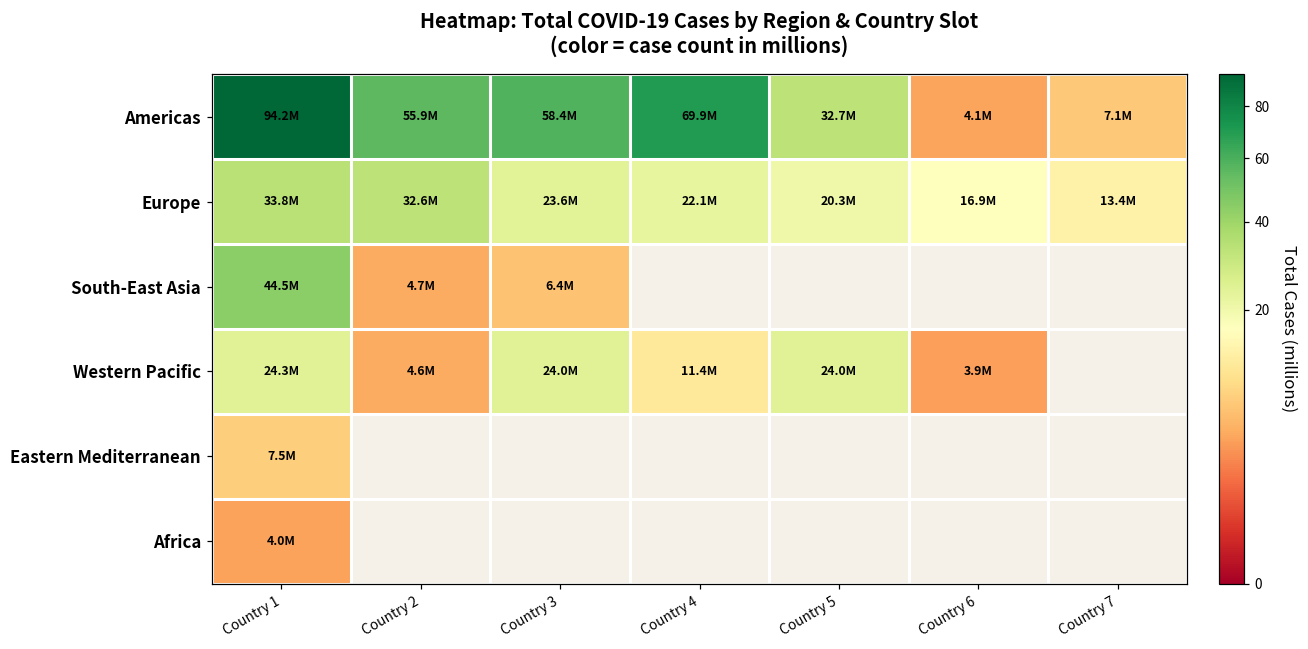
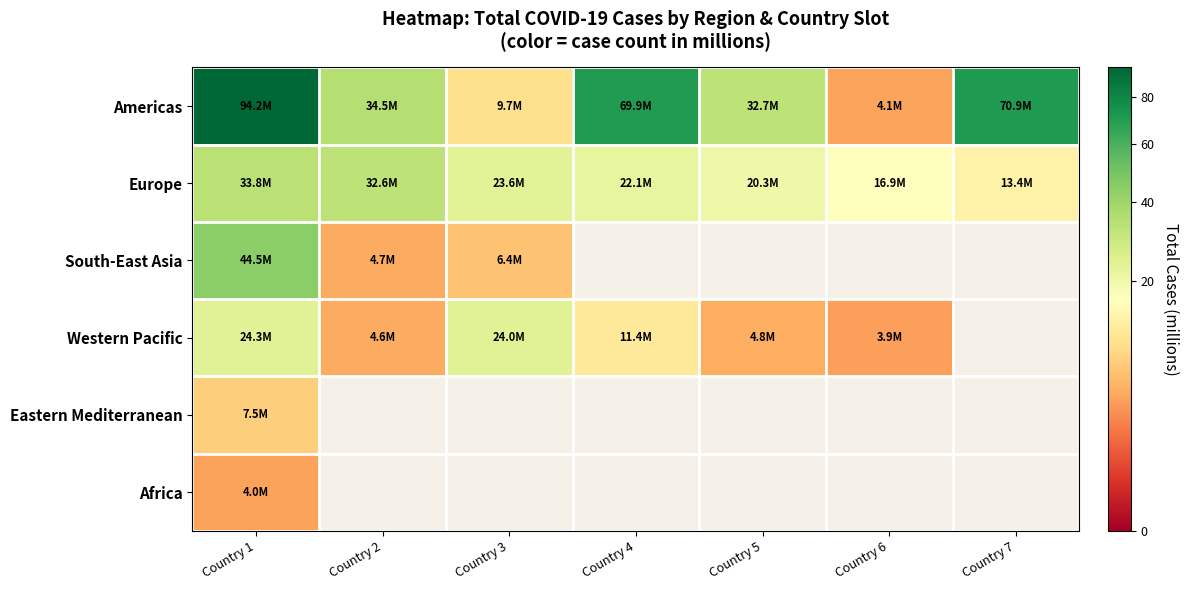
  {
    "Americas": {
      "Country 1": "94.2M",
-     "Country 2": "55.9M",
-     "Country 3": "58.4M",
+     "Country 2": "34.5M",
+     "Country 3": "9.7M",
      "Country 4": "69.9M",
      "Country 5": "32.7M",
      "Country 6": "4.1M",
-     "Country 7": "7.1M"
+     "Country 7": "70.9M"
    },
    "Europe": {
      "Country 1": "33.8M",
      "Country 2": "32.6M",
      "Country 3": "23.6M",
      "Country 4": "22.1M",
      "Country 5": "20.3M",
      "Country 6": "16.9M",
      "Country 7": "13.4M"
    },
    "South-East Asia": {
      "Country 1": "44.5M",
      "Country 2": "4.7M",
      "Country 3": "6.4M"
    },
    "Western Pacific": {
      "Country 1": "24.3M",
      "Country 2": "4.6M",
      "Country 3": "24.0M",
      "Country 4": "11.4M",
-     "Country 5": "24.0M",
+     "Country 5": "4.8M",
      "Country 6": "3.9M"
    },
    "Eastern Mediterranean": {
      "Country 1": "7.5M"
    },
    "Africa": {
      "Country 1": "4.0M"
    }
  }
